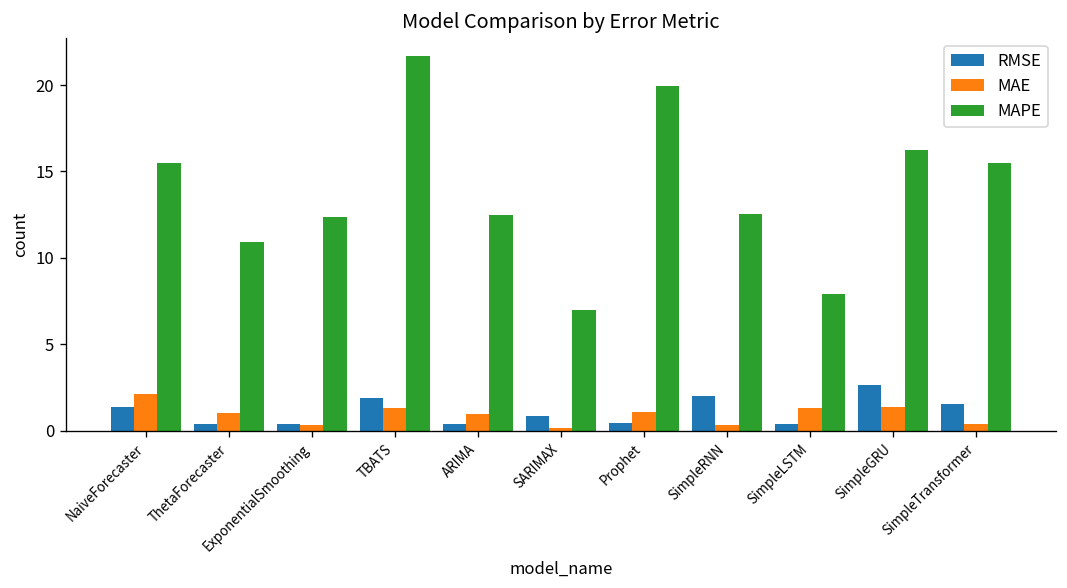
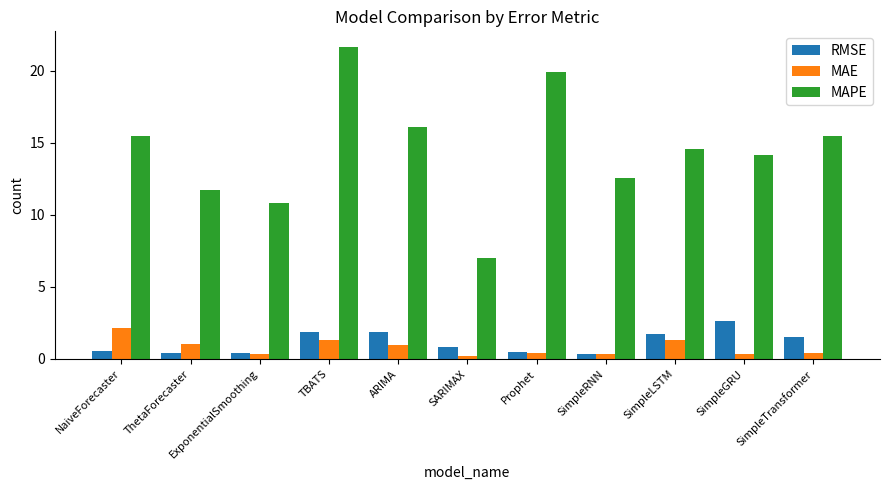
  {
    "RMSE": {
-     "NaiveForecaster": 1.4,
+     "NaiveForecaster": 0.5,
      "ThetaForecaster": 0.4,
      "ExponentialSmoothing": 0.4,
      "TBATS": 1.9,
-     "ARIMA": 0.4,
+     "ARIMA": 1.9,
      "SARIMAX": 0.8,
      "Prophet": 0.5,
-     "SimpleRNN": 2.0,
-     "SimpleLSTM": 0.4,
+     "SimpleRNN": 0.3,
+     "SimpleLSTM": 1.7,
      "SimpleGRU": 2.6,
      "SimpleTransformer": 1.5
    },
    "MAE": {
      "NaiveForecaster": 2.1,
      "ThetaForecaster": 1.0,
      "ExponentialSmoothing": 0.3,
      "TBATS": 1.3,
      "ARIMA": 1.0,
      "SARIMAX": 0.2,
-     "Prophet": 1.1,
+     "Prophet": 0.4,
      "SimpleRNN": 0.3,
      "SimpleLSTM": 1.3,
-     "SimpleGRU": 1.4,
+     "SimpleGRU": 0.4,
      "SimpleTransformer": 0.4
    },
    "MAPE": {
      "NaiveForecaster": 15.5,
-     "ThetaForecaster": 10.9,
-     "ExponentialSmoothing": 12.3,
+     "ThetaForecaster": 11.7,
+     "ExponentialSmoothing": 10.8,
      "TBATS": 21.7,
-     "ARIMA": 12.5,
+     "ARIMA": 16.1,
      "SARIMAX": 7.0,
      "Prophet": 19.9,
      "SimpleRNN": 12.5,
-     "SimpleLSTM": 7.9,
-     "SimpleGRU": 16.2,
+     "SimpleLSTM": 14.6,
+     "SimpleGRU": 14.1,
      "SimpleTransformer": 15.5
    }
  }
